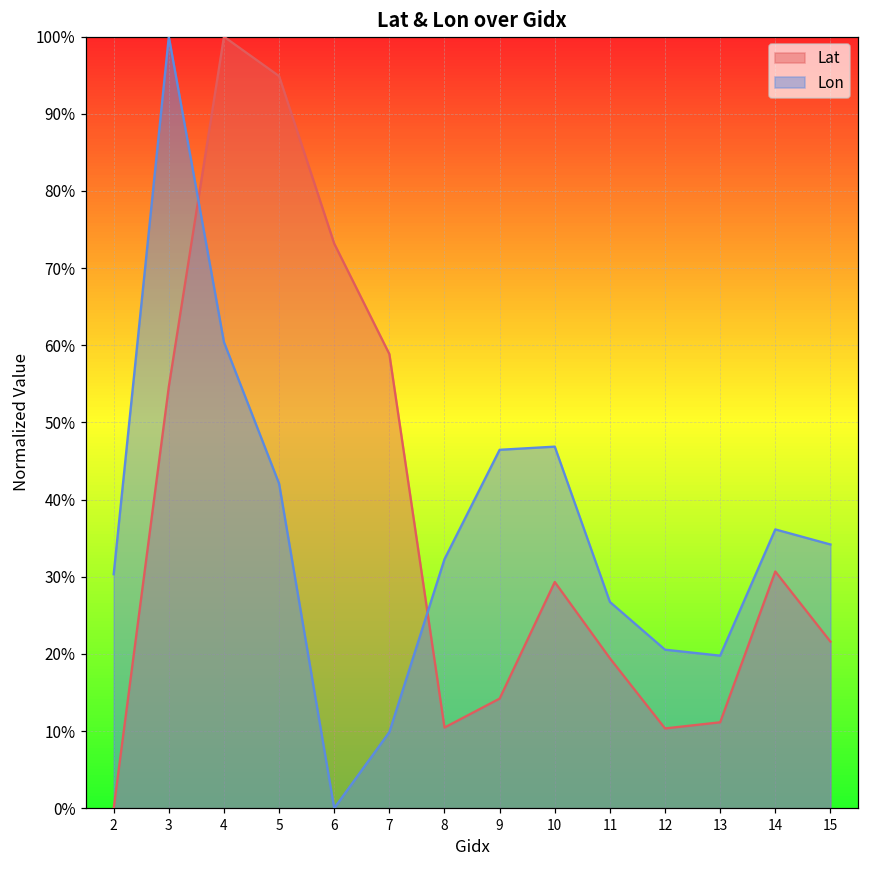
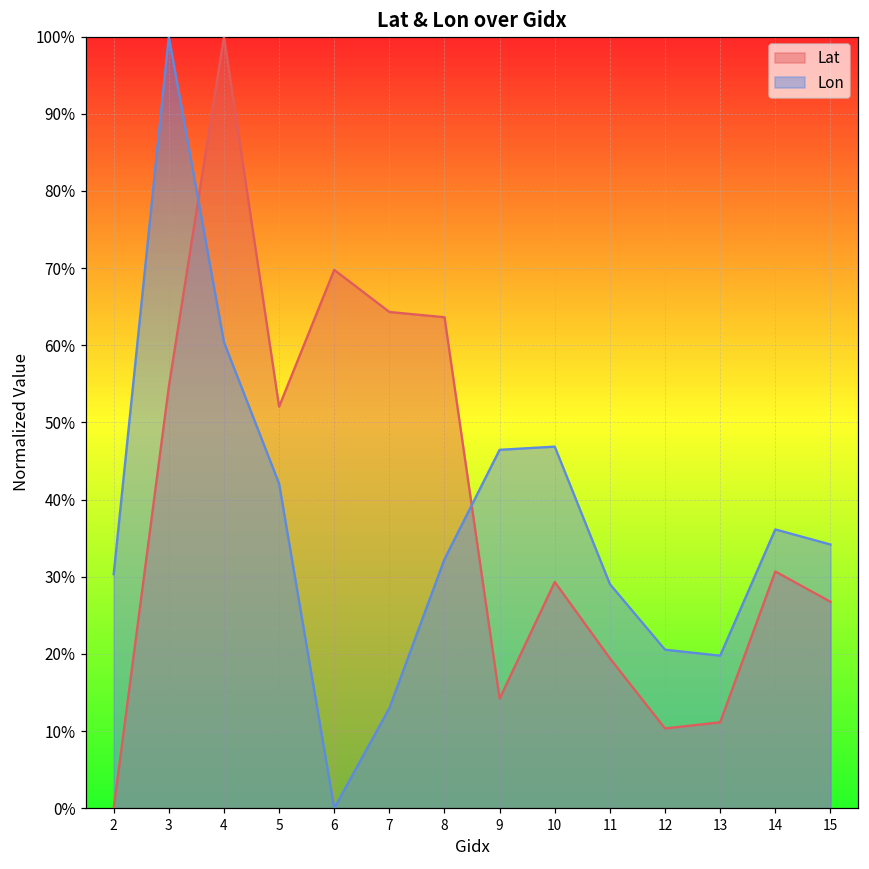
  {
    "Lat": {
      "2": "0%",
      "3": "55%",
      "4": "100%",
-     "5": "95%",
-     "6": "73%",
-     "7": "59%",
-     "8": "10%",
+     "5": "52%",
+     "6": "70%",
+     "7": "64%",
+     "8": "64%",
      "9": "14%",
      "10": "29%",
      "11": "19%",
      "12": "10%",
      "13": "11%",
      "14": "31%",
-     "15": "22%"
+     "15": "27%"
    },
    "Lon": {
      "2": "30%",
      "3": "100%",
      "4": "60%",
      "5": "42%",
      "6": "0%",
-     "7": "10%",
+     "7": "13%",
      "8": "32%",
      "9": "46%",
      "10": "47%",
-     "11": "27%",
+     "11": "29%",
      "12": "21%",
      "13": "20%",
      "14": "36%",
      "15": "34%"
    }
  }
